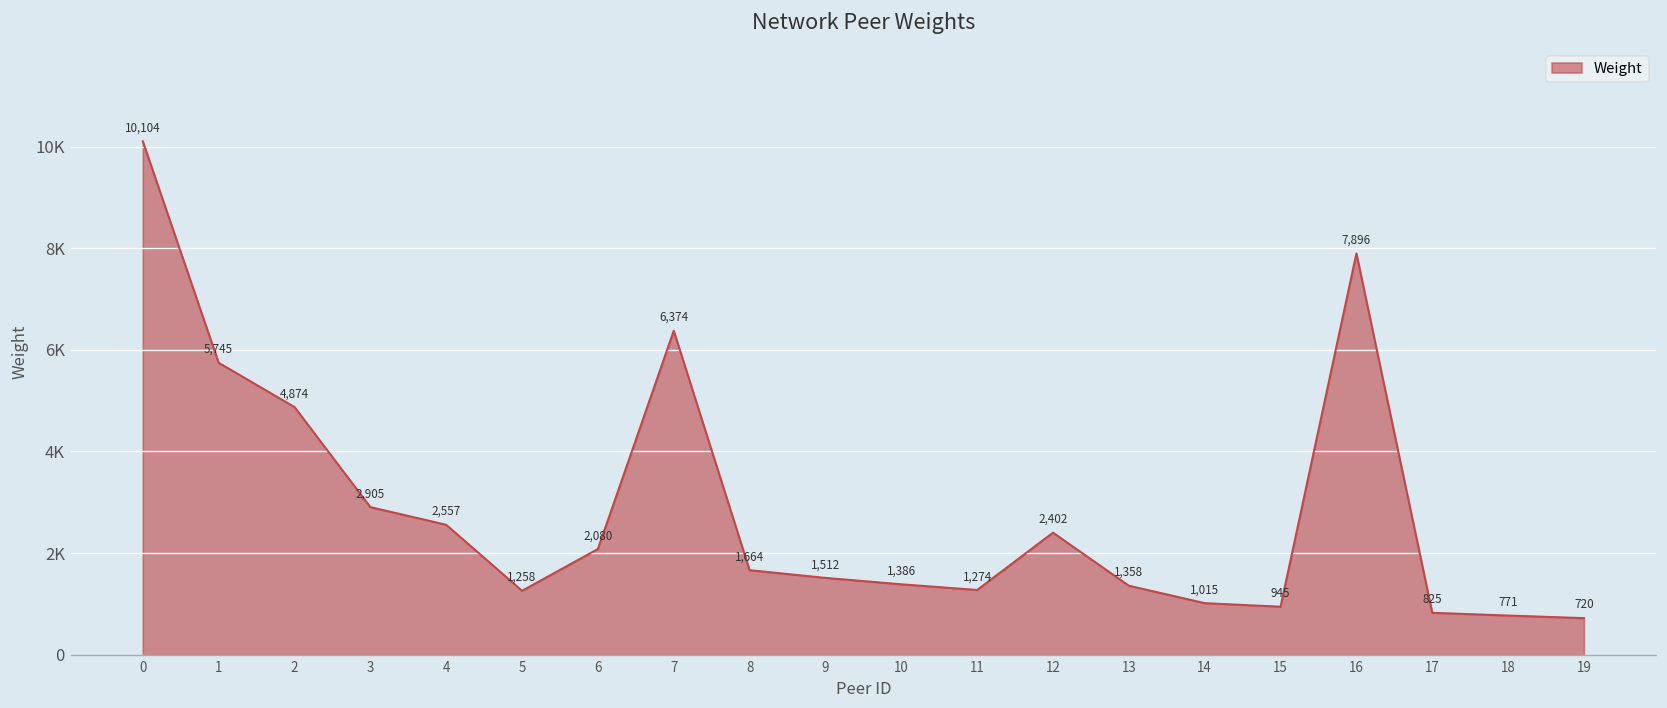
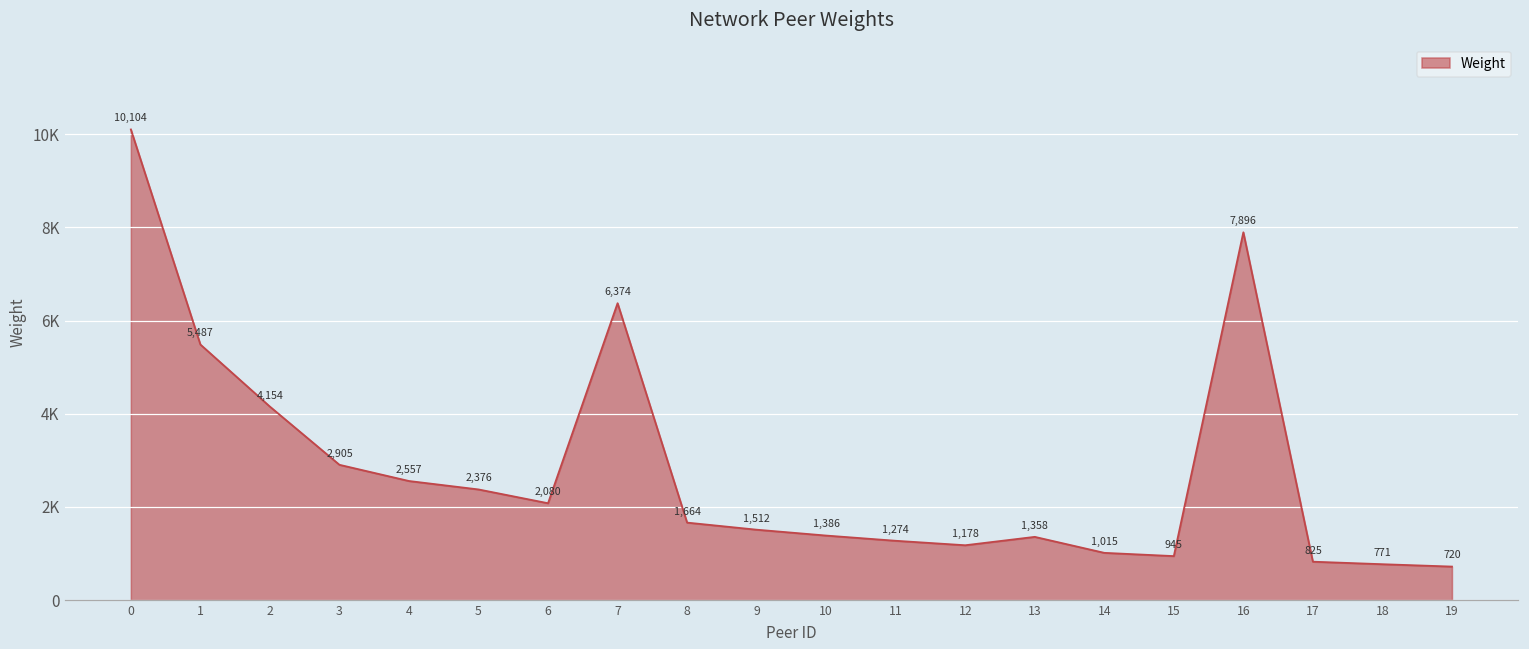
  {
    "0": "10,104",
-   "1": "5,745",
-   "2": "4,874",
+   "1": "5,487",
+   "2": "4,154",
    "3": "2,905",
    "4": "2,557",
-   "5": "1,258",
+   "5": "2,376",
    "6": "2,080",
    "7": "6,374",
    "8": "1,664",
    "9": "1,512",
    "10": "1,386",
    "11": "1,274",
-   "12": "2,402",
+   "12": "1,178",
    "13": "1,358",
    "14": "1,015",
    "15": "945",
    "16": "7,896",
    "17": "825",
    "18": "771",
    "19": "720"
  }
